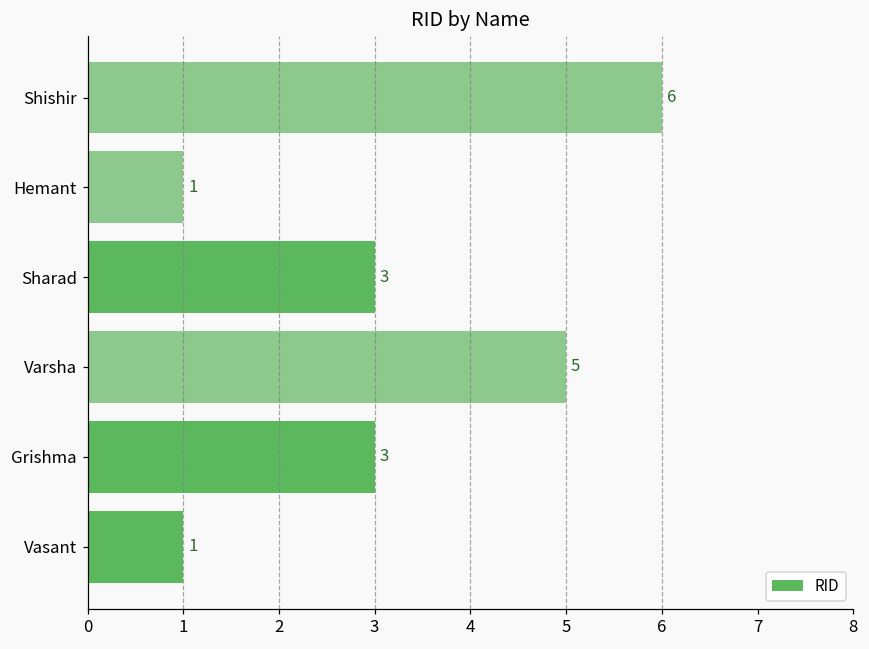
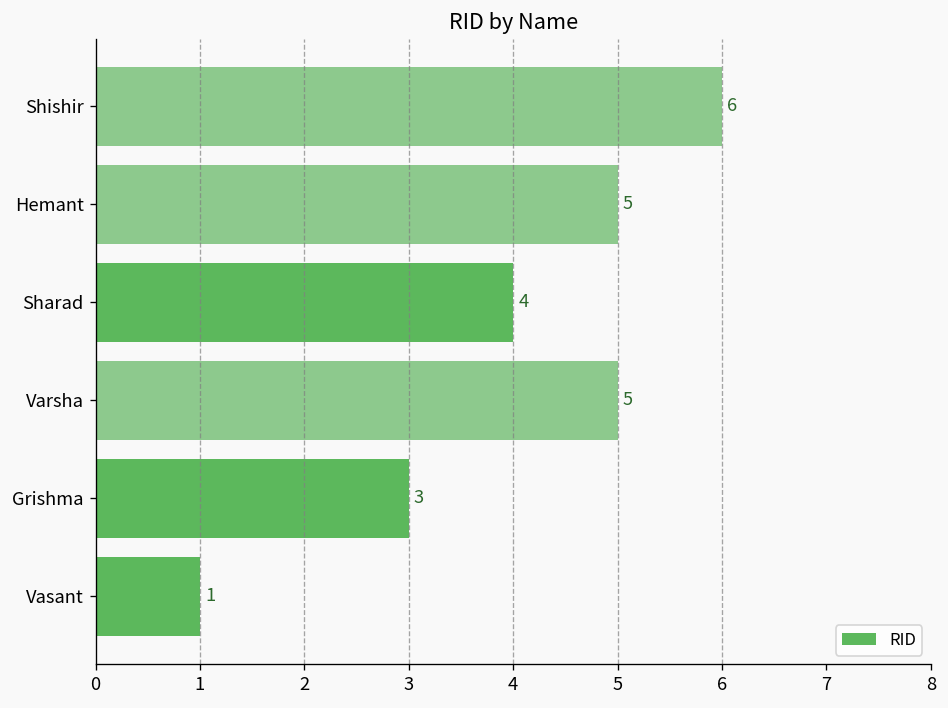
  {
    "Shishir": 6,
-   "Hemant": 1,
-   "Sharad": 3,
+   "Hemant": 5,
+   "Sharad": 4,
    "Varsha": 5,
    "Grishma": 3,
    "Vasant": 1
  }
